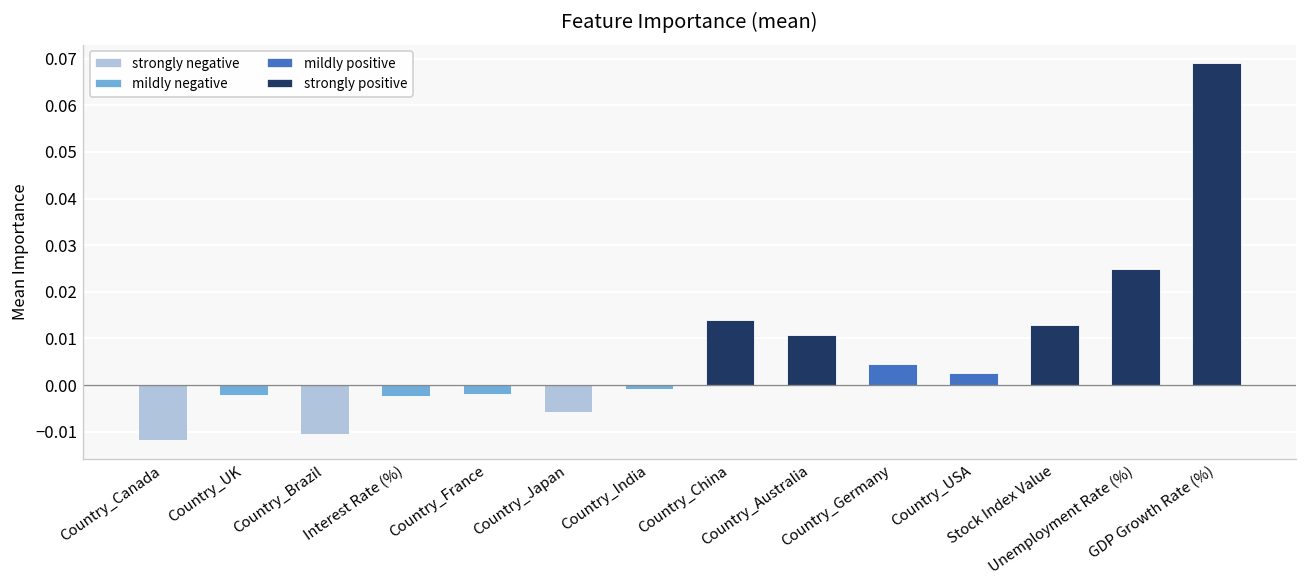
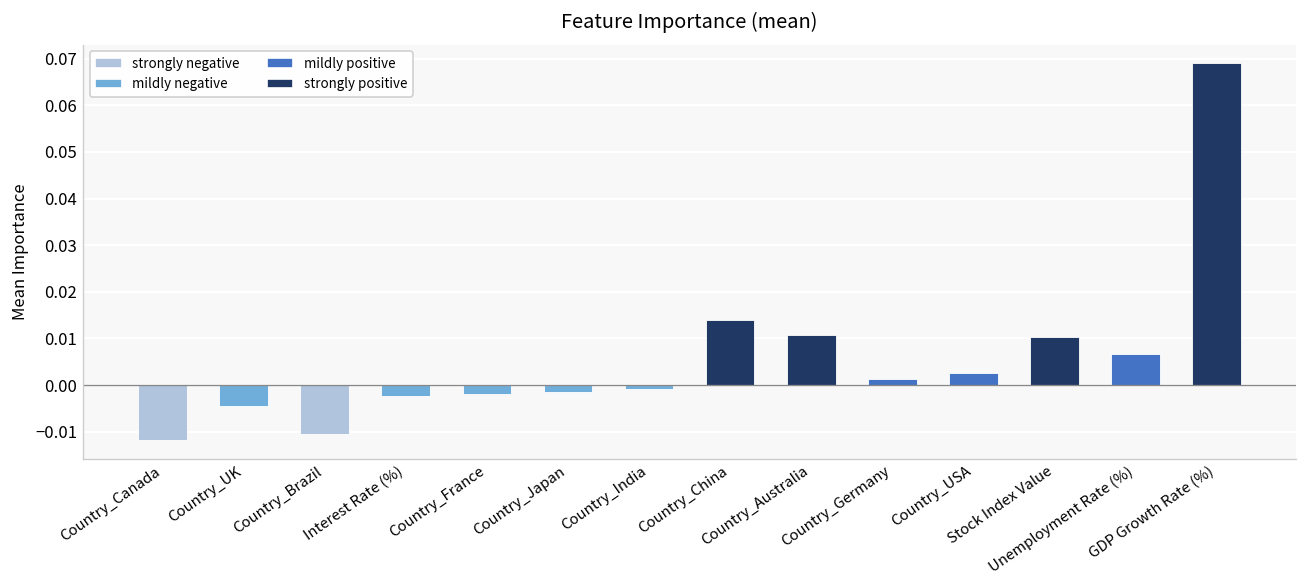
  {
    "Country_Canada": -0.012,
-   "Country_UK": -0.002,
+   "Country_UK": -0.005,
    "Country_Brazil": -0.011,
    "Interest Rate (%)": -0.002,
    "Country_France": -0.002,
-   "Country_Japan": -0.006,
+   "Country_Japan": -0.001,
    "Country_India": -0.001,
    "Country_China": 0.014,
    "Country_Australia": 0.011,
-   "Country_Germany": 0.004,
+   "Country_Germany": 0.001,
    "Country_USA": 0.003,
-   "Stock Index Value": 0.013,
-   "Unemployment Rate (%)": 0.025,
+   "Stock Index Value": 0.010,
+   "Unemployment Rate (%)": 0.007,
    "GDP Growth Rate (%)": 0.069
  }
